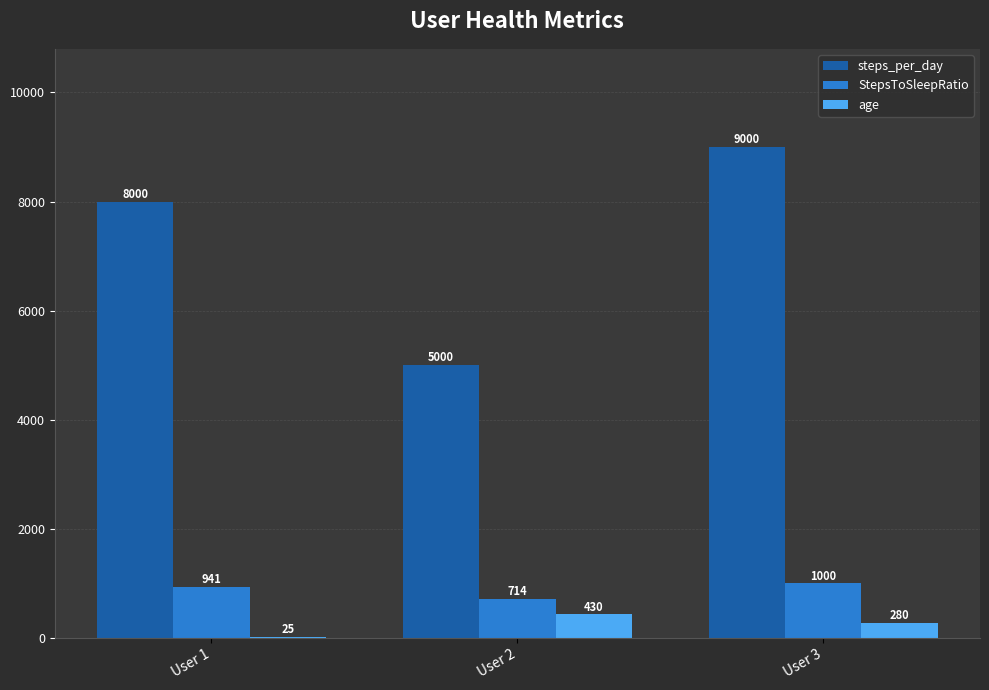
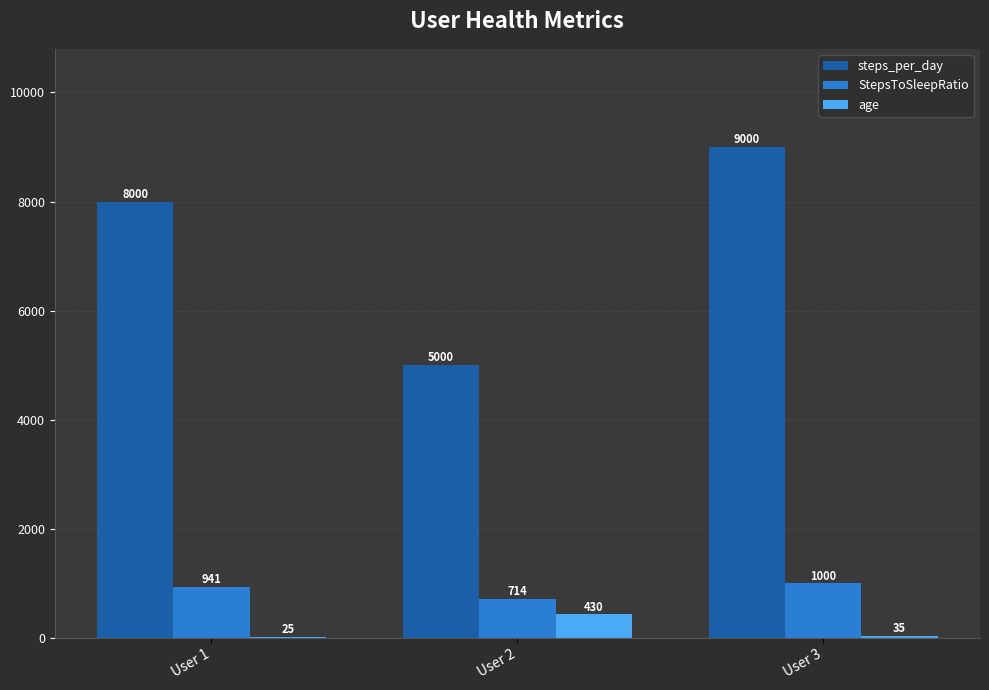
  {
    "age": {
      "User 1": 25,
      "User 2": 430,
-     "User 3": 280
+     "User 3": 35
    }
  }
